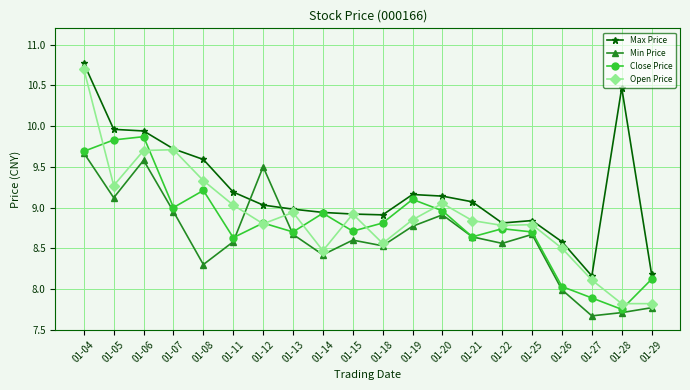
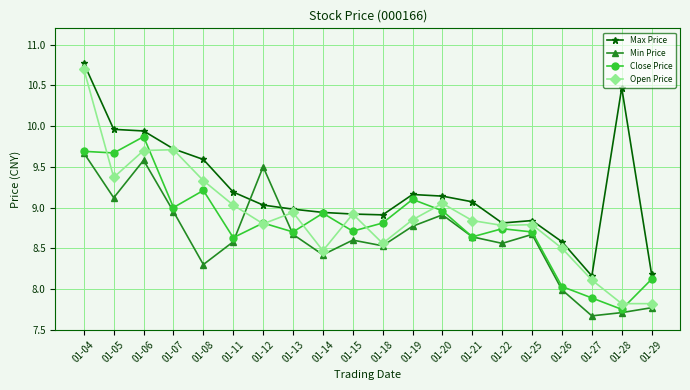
  {
    "Max Price": {
      "01-04": 10.8,
      "01-05": 10.0,
      "01-06": 9.9,
      "01-08": 9.6,
      "01-11": 9.2,
      "01-12": 9.0,
      "01-13": 9.0,
      "01-18": 8.9,
      "01-19": 9.2,
      "01-20": 9.1,
      "01-21": 9.1,
      "01-25": 8.8,
      "01-26": 8.6,
      "01-27": 8.2,
      "01-28": 10.5,
      "01-29": 8.2
    },
    "Min Price": {
      "01-05": 9.1,
      "01-06": 9.6,
      "01-07": 9.0,
      "01-08": 8.3,
      "01-11": 8.6,
      "01-12": 9.5,
      "01-14": 8.4,
      "01-15": 8.6,
      "01-19": 8.8,
      "01-20": 8.9,
      "01-22": 8.6,
      "01-26": 8.0,
      "01-27": 7.7,
      "01-28": 7.7,
      "01-29": 7.8
    },
    "Close Price": {
-     "01-05": 9.8,
+     "01-05": 9.7,
      "01-06": 9.9,
      "01-07": 9.0,
      "01-08": 9.2,
      "01-11": 8.6,
      "01-15": 8.7,
      "01-18": 8.8,
      "01-19": 9.1,
      "01-20": 9.0,
      "01-22": 8.7,
      "01-26": 8.0,
      "01-27": 7.9,
      "01-28": 7.8,
      "01-29": 8.1
    },
    "Open Price": {
      "01-04": 10.7,
-     "01-05": 9.3,
+     "01-05": 9.4,
      "01-06": 9.7,
      "01-08": 9.3,
      "01-11": 9.0,
      "01-13": 8.9,
      "01-14": 8.5,
      "01-19": 8.9,
      "01-20": 9.1,
      "01-21": 8.8,
      "01-25": 8.8,
      "01-26": 8.5,
      "01-27": 8.1,
      "01-28": 7.8,
      "01-29": 7.8
    }
  }
